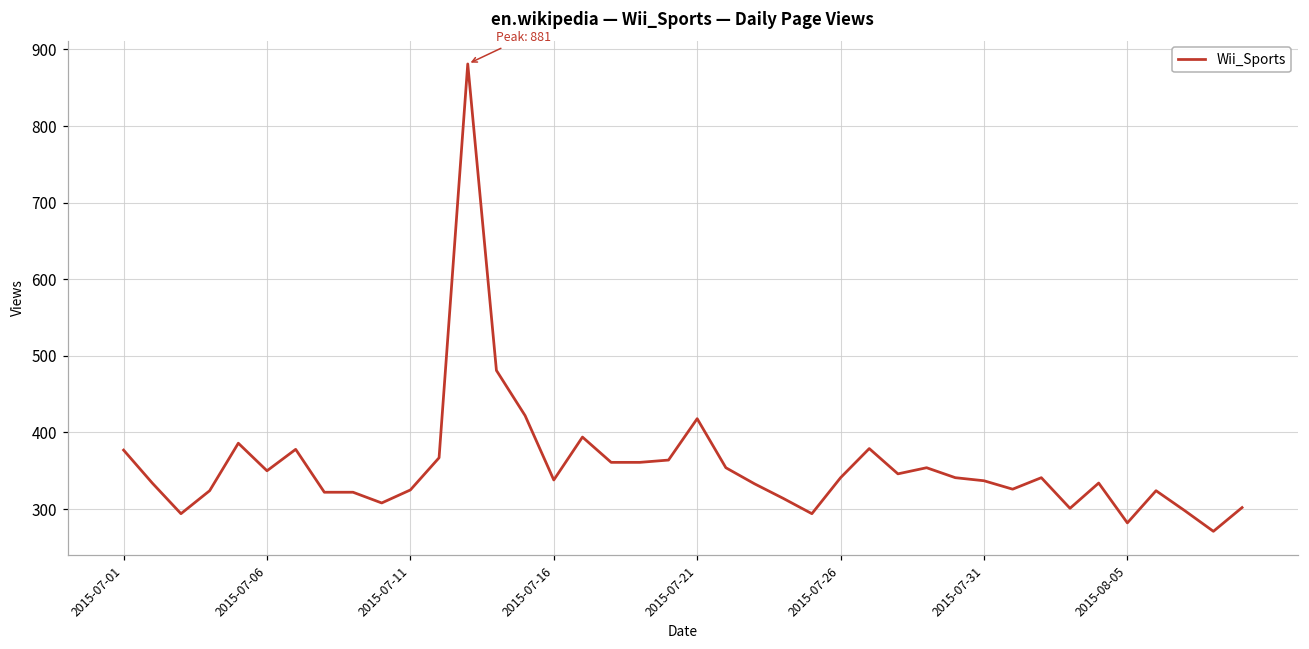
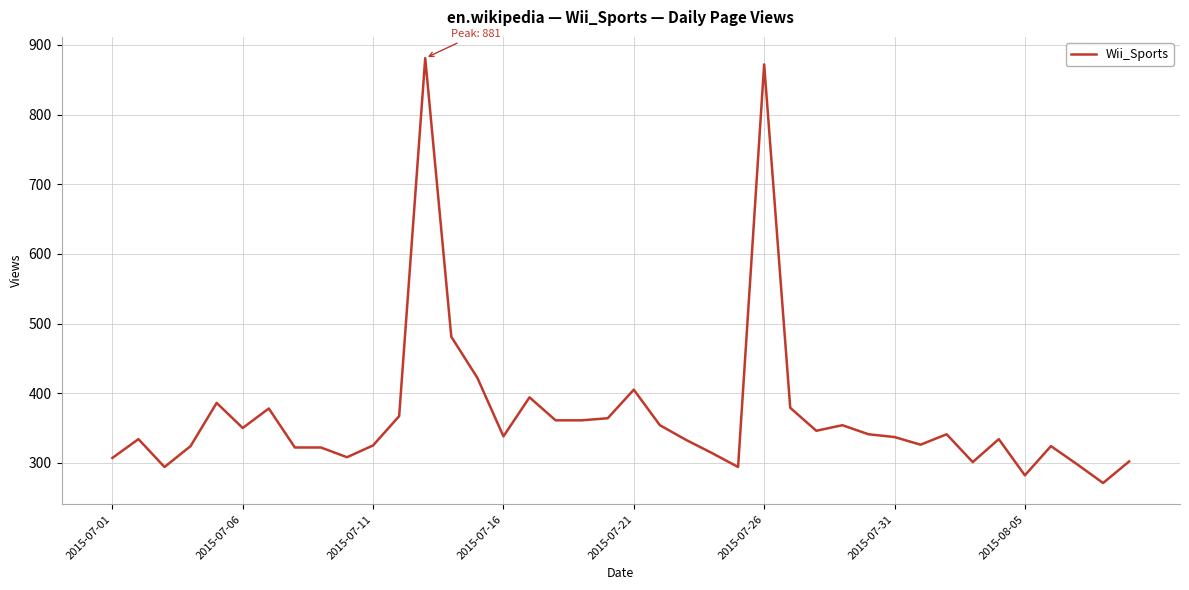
  {
-   "2015-07-01": 380,
+   "2015-07-01": 310,
    "2015-07-06": 350,
    "2015-07-11": 330,
    "2015-07-16": 340,
-   "2015-07-21": 420,
-   "2015-07-26": 340,
+   "2015-07-21": 410,
+   "2015-07-26": 870,
    "2015-07-31": 340,
    "2015-08-05": 280
  }
